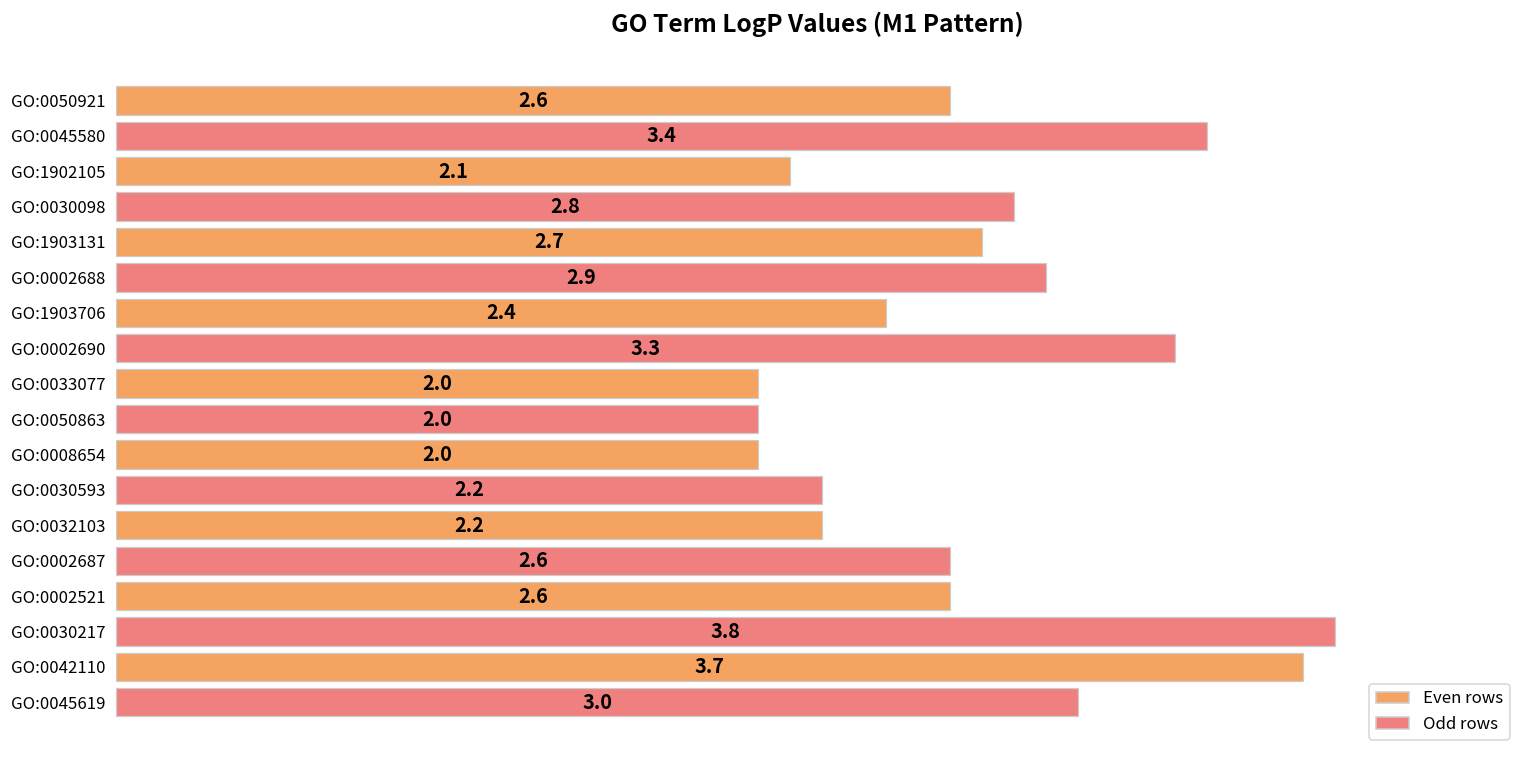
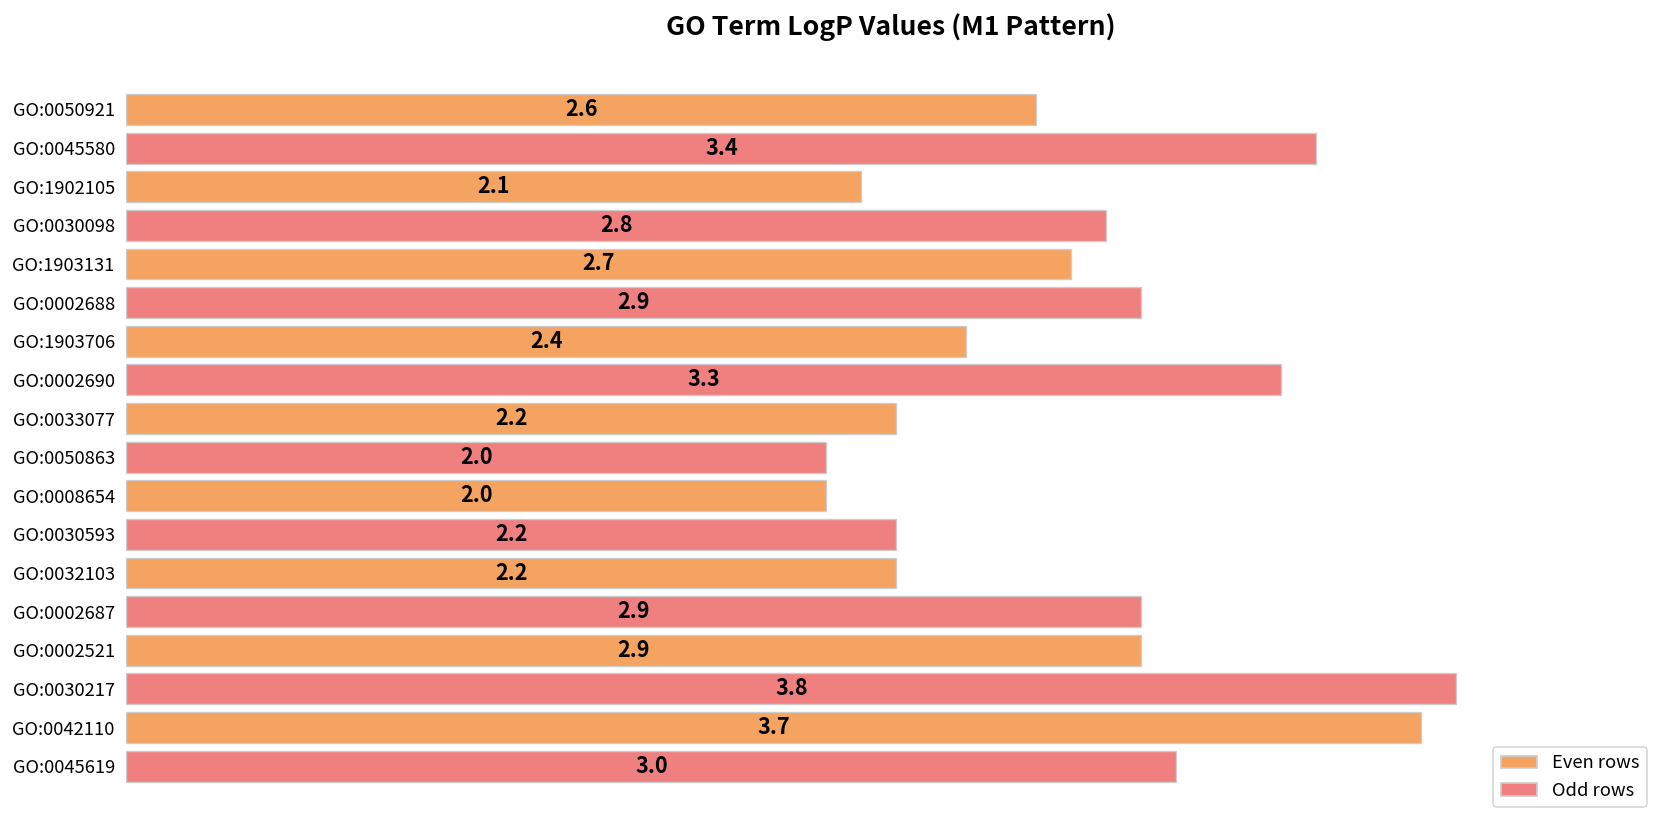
  {
    "GO:0050921": 2.6,
    "GO:0045580": 3.4,
    "GO:1902105": 2.1,
    "GO:0030098": 2.8,
    "GO:1903131": 2.7,
    "GO:0002688": 2.9,
    "GO:1903706": 2.4,
    "GO:0002690": 3.3,
-   "GO:0033077": 2.0,
+   "GO:0033077": 2.2,
    "GO:0050863": 2.0,
    "GO:0008654": 2.0,
    "GO:0030593": 2.2,
    "GO:0032103": 2.2,
-   "GO:0002687": 2.6,
-   "GO:0002521": 2.6,
+   "GO:0002687": 2.9,
+   "GO:0002521": 2.9,
    "GO:0030217": 3.8,
    "GO:0042110": 3.7,
    "GO:0045619": 3.0
  }
